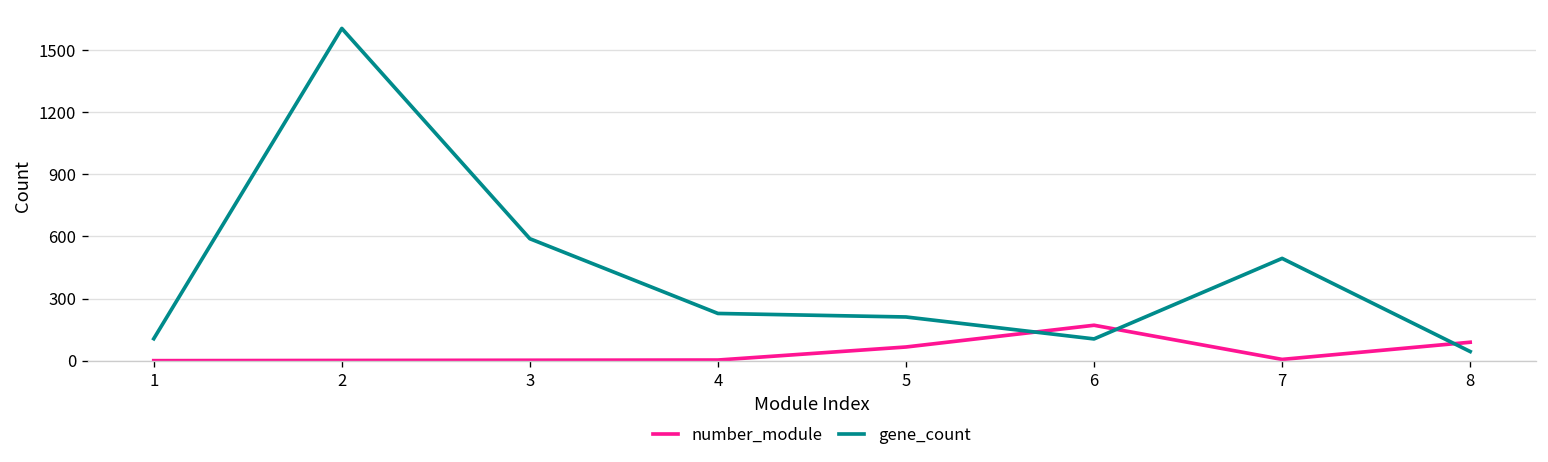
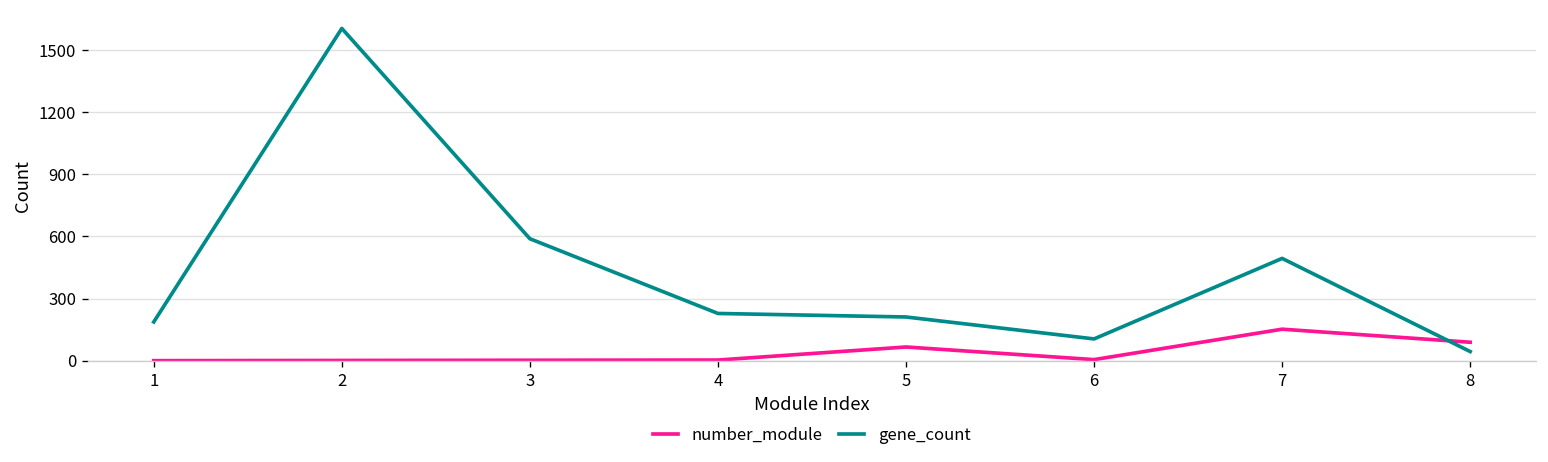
  {
    "number_module": {
      "1": 0,
      "2": 0,
      "3": 0,
      "4": 0,
      "5": 70,
-     "6": 170,
-     "7": 10,
+     "6": 10,
+     "7": 150,
      "8": 90
    },
    "gene_count": {
-     "1": 110,
+     "1": 190,
      "2": 1610,
      "3": 590,
      "4": 230,
      "5": 210,
      "6": 110,
      "7": 490,
      "8": 40
    }
  }
